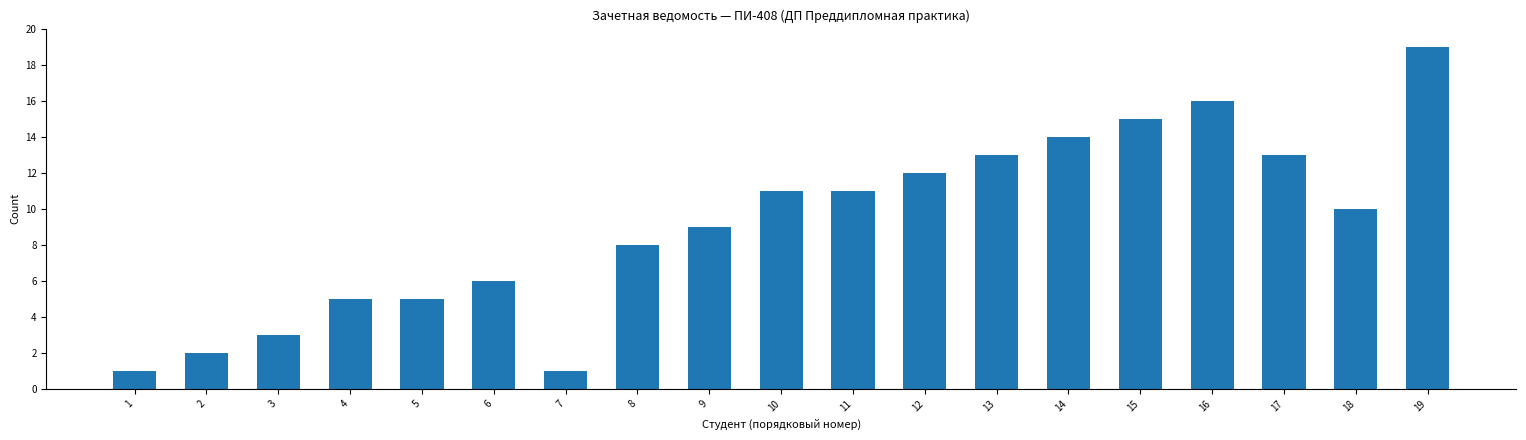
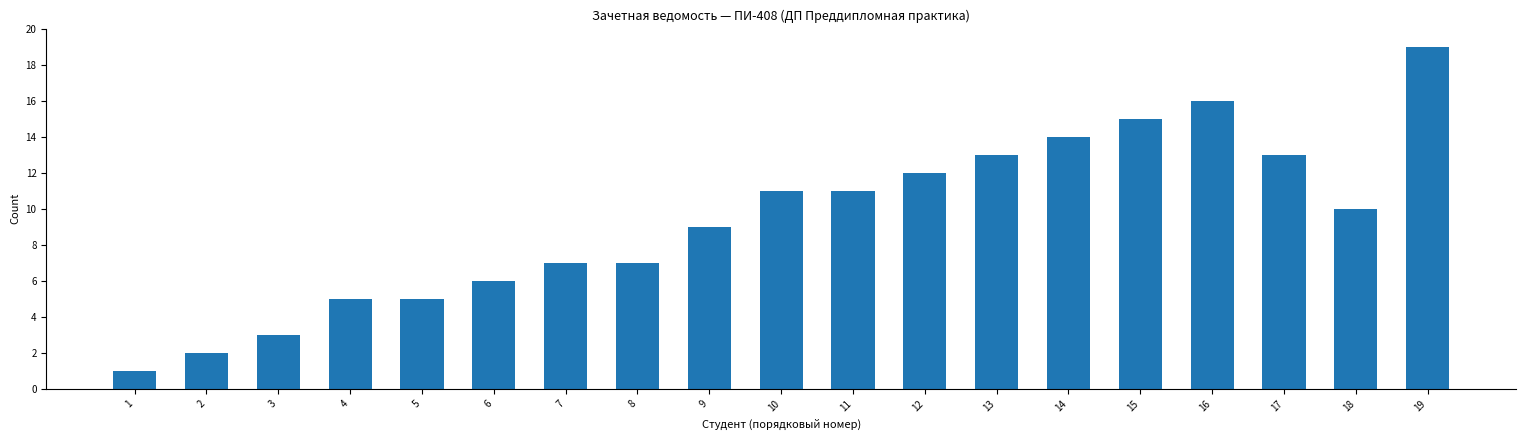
  {
    "1": 1,
    "2": 2,
    "3": 3,
    "4": 5,
    "5": 5,
    "6": 6,
-   "7": 1,
-   "8": 8,
+   "7": 7,
+   "8": 7,
    "9": 9,
    "10": 11,
    "11": 11,
    "12": 12,
    "13": 13,
    "14": 14,
    "15": 15,
    "16": 16,
    "17": 13,
    "18": 10,
    "19": 19
  }
